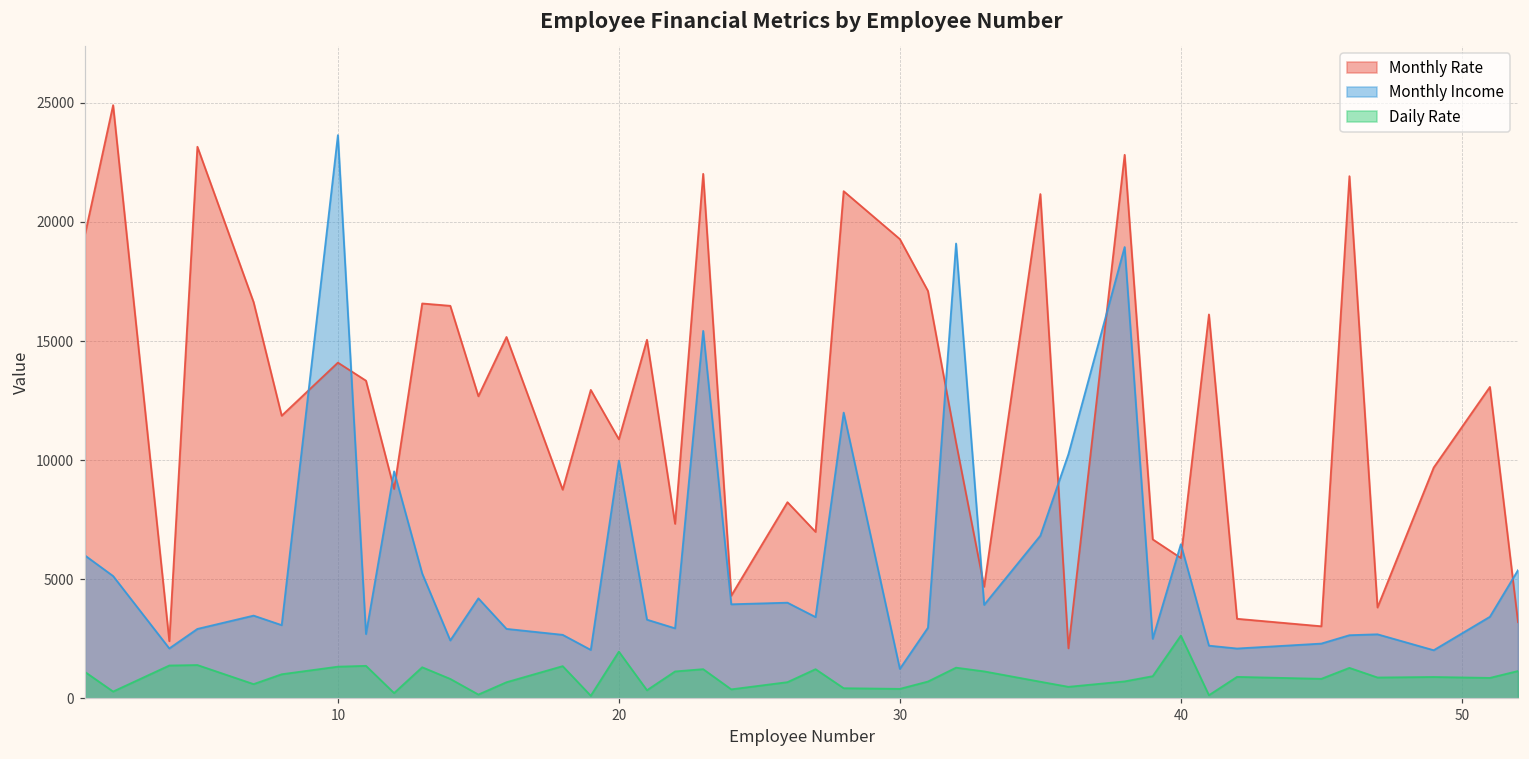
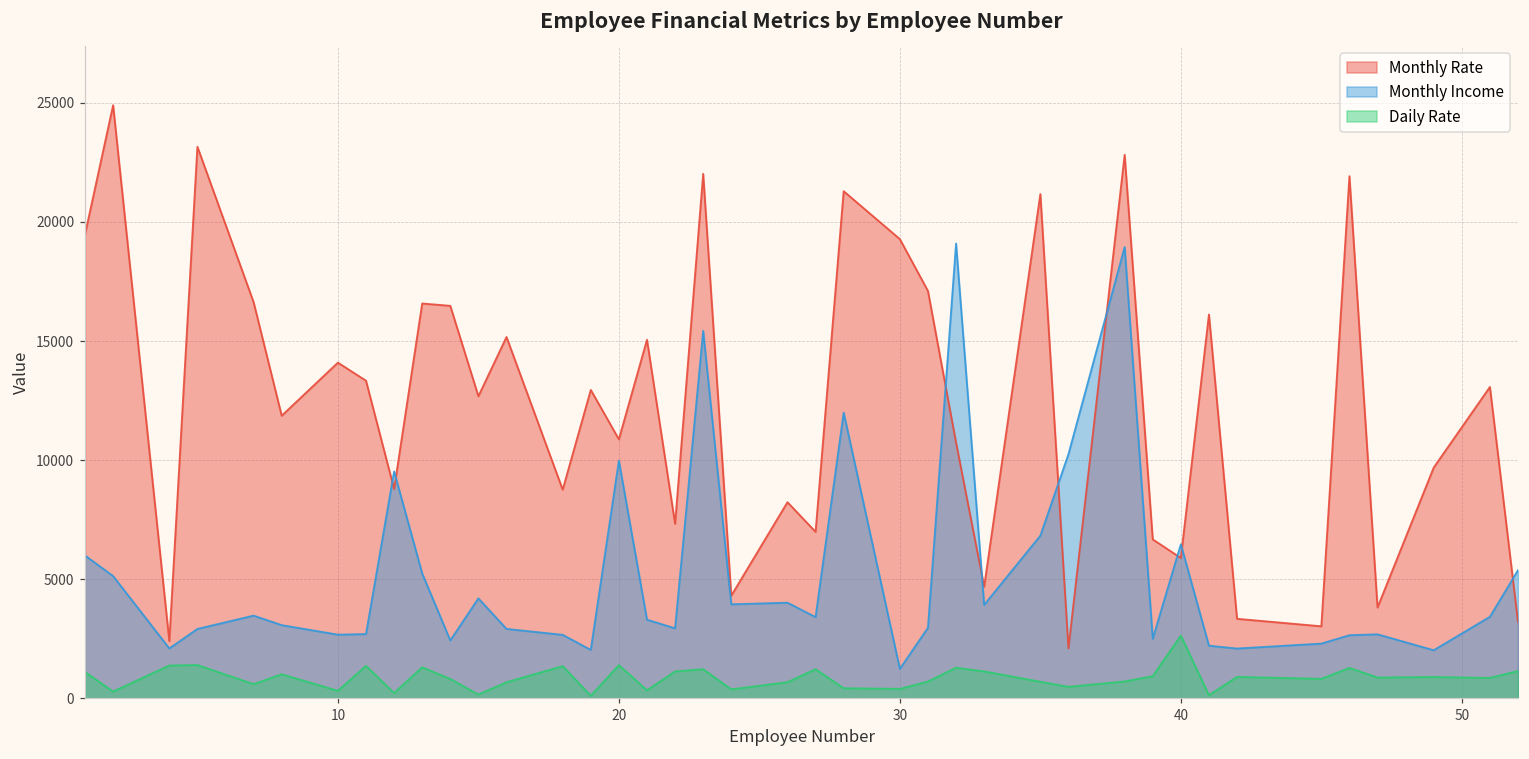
  {
    "Monthly Rate": {
      "10": 14100,
      "20": 10900,
      "30": 19300,
      "40": 5900
    },
    "Monthly Income": {
-     "10": 23600,
+     "10": 2700,
      "20": 10000,
      "30": 1200,
      "40": 6500
    },
    "Daily Rate": {
-     "10": 1300,
-     "20": 2000,
+     "10": 300,
+     "20": 1400,
      "30": 400,
      "40": 2600
    }
  }
